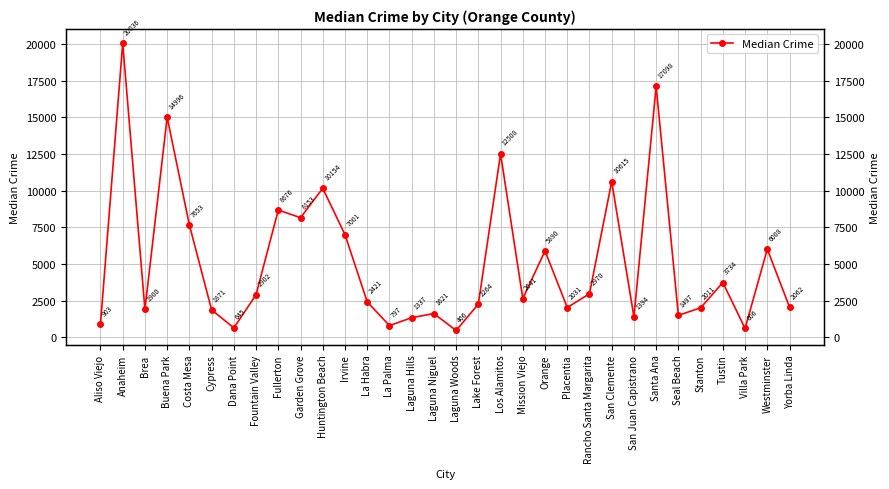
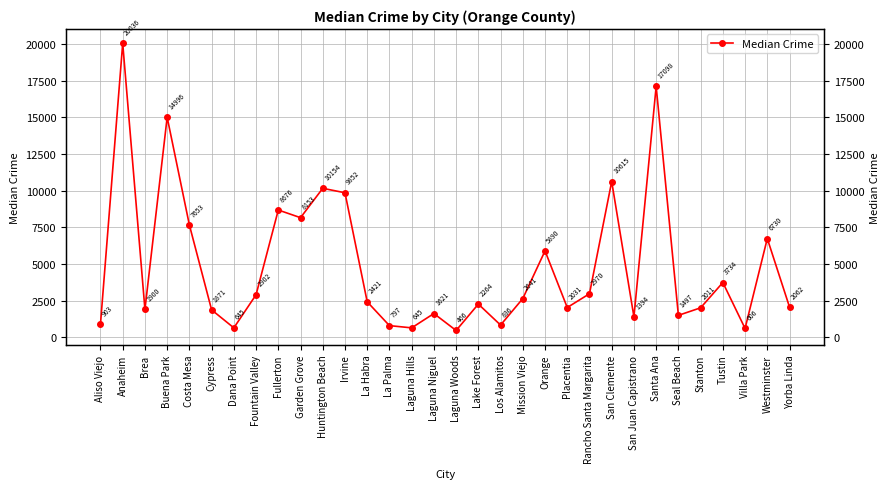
  {
    "Aliso Viejo": 903,
    "Anaheim": 20036,
    "Brea": 1900,
    "Buena Park": 14996,
    "Costa Mesa": 7653,
    "Cypress": 1871,
    "Fountain Valley": 2902,
    "Fullerton": 8676,
    "Garden Grove": 8153,
    "Huntington Beach": 10154,
-   "Irvine": 7001,
+   "Irvine": 9852,
    "La Habra": 2421,
    "La Palma": 797,
-   "Laguna Hills": 1337,
+   "Laguna Hills": 645,
    "Laguna Niguel": 1621,
    "Laguna Woods": 466,
    "Lake Forest": 2264,
-   "Los Alamitos": 12508,
+   "Los Alamitos": 836,
    "Mission Viejo": 2641,
    "Orange": 5890,
    "Placentia": 2031,
    "Rancho Santa Margarita": 2970,
    "San Clemente": 10615,
    "San Juan Capistrano": 1394,
    "Santa Ana": 17098,
    "Seal Beach": 1497,
    "Stanton": 2011,
    "Tustin": 3734,
    "Villa Park": 606,
-   "Westminster": 6008,
+   "Westminster": 6730,
    "Yorba Linda": 2062
  }
